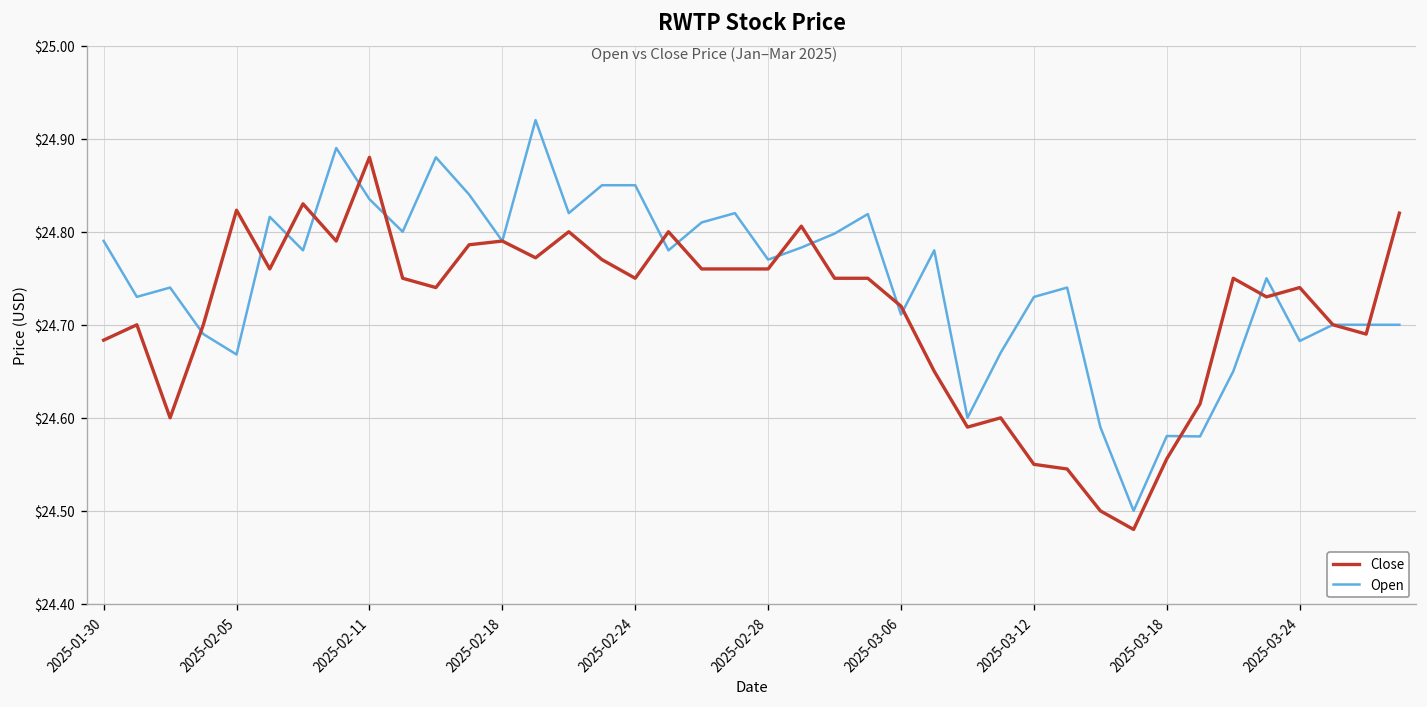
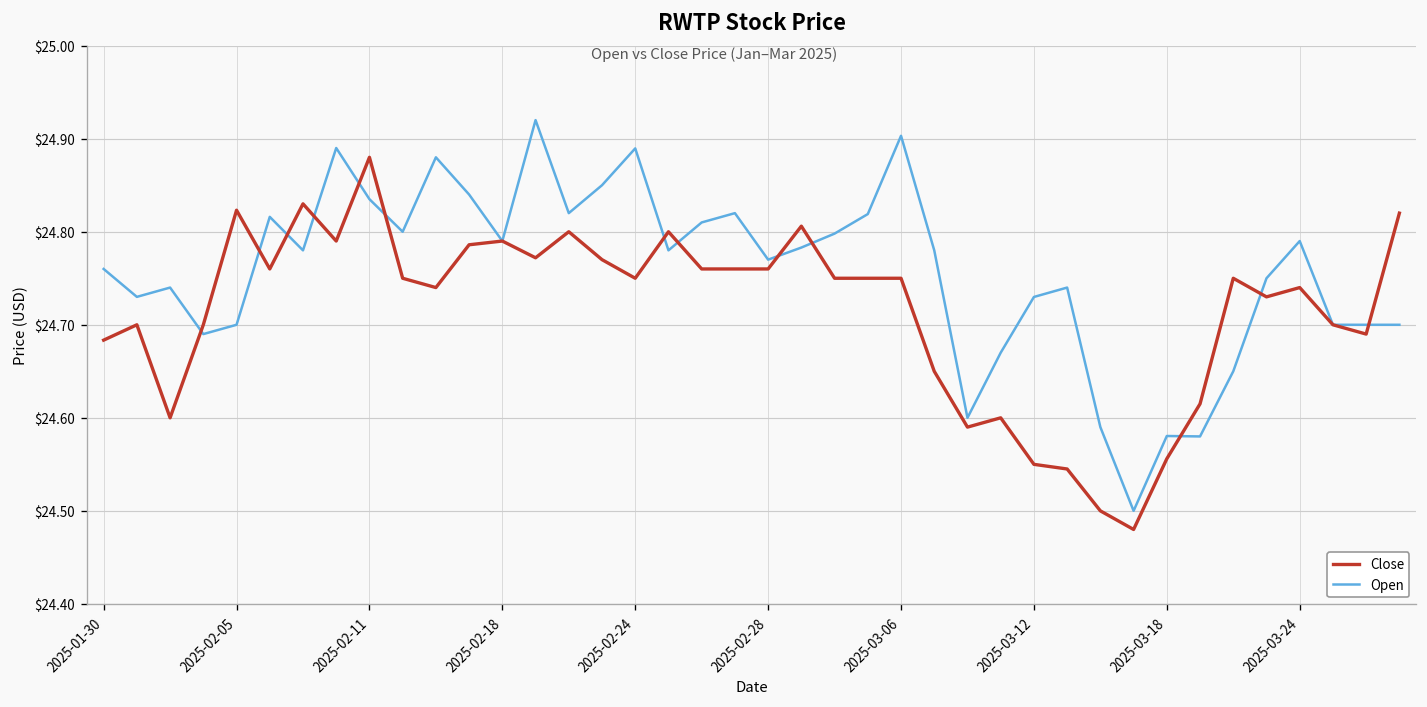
  {
    "Close": {
      "2025-01-30": "$24.68",
      "2025-02-05": "$24.82",
      "2025-02-11": "$24.88",
      "2025-02-24": "$24.75",
      "2025-02-28": "$24.76",
-     "2025-03-06": "$24.72",
+     "2025-03-06": "$24.75",
      "2025-03-12": "$24.55",
      "2025-03-18": "$24.56",
      "2025-03-24": "$24.74"
    },
    "Open": {
-     "2025-01-30": "$24.79",
-     "2025-02-05": "$24.67",
+     "2025-01-30": "$24.76",
+     "2025-02-05": "$24.70",
      "2025-02-11": "$24.83",
-     "2025-02-24": "$24.85",
+     "2025-02-24": "$24.89",
      "2025-02-28": "$24.77",
-     "2025-03-06": "$24.71",
+     "2025-03-06": "$24.90",
      "2025-03-12": "$24.73",
      "2025-03-18": "$24.58",
-     "2025-03-24": "$24.68"
+     "2025-03-24": "$24.79"
    }
  }
